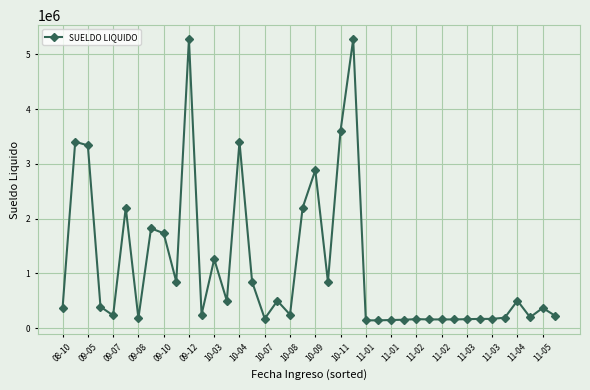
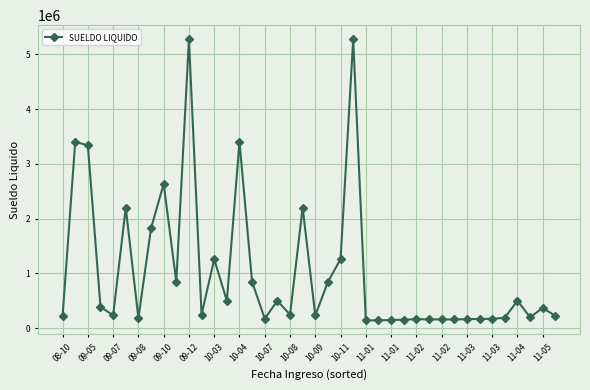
  {
-   "08-10": 400000,
+   "08-10": 200000,
    "09-05": 3300000,
    "09-07": 200000,
    "09-08": 200000,
-   "09-10": 1700000,
+   "09-10": 2600000,
    "09-12": 5300000,
    "10-03": 1300000,
    "10-04": 3400000,
    "10-07": 200000,
    "10-08": 200000,
-   "10-09": 2900000,
-   "10-11": 3600000,
+   "10-09": 200000,
+   "10-11": 1300000,
    "11-04": 500000,
    "11-05": 400000
  }
